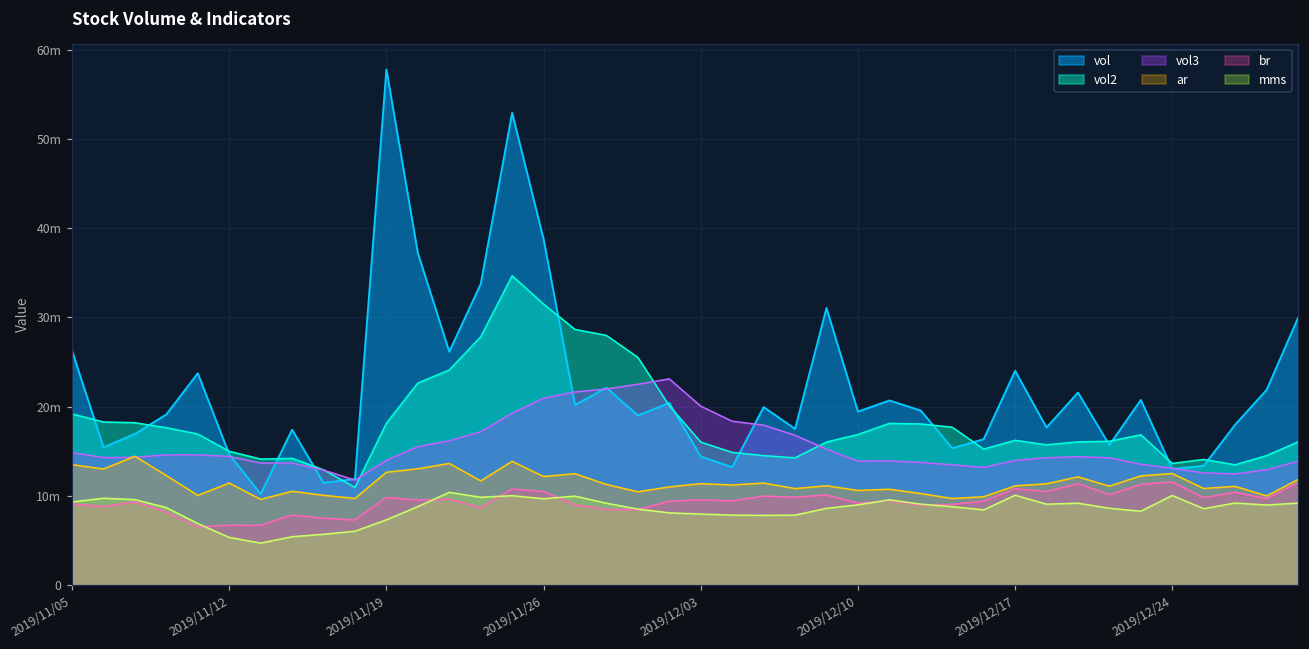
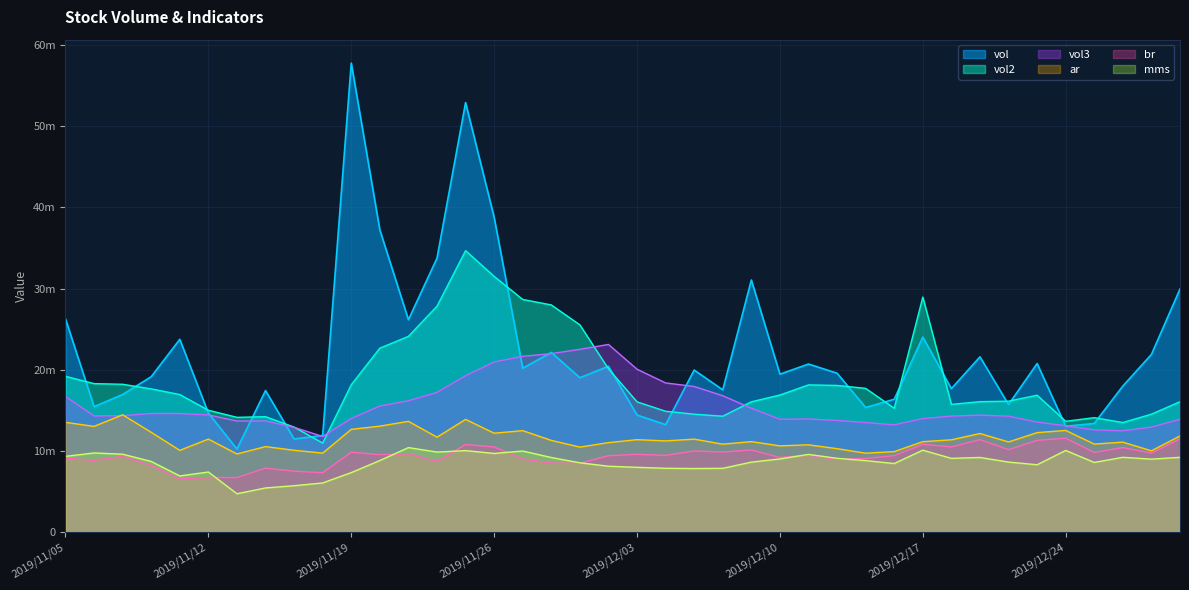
  {
    "vol": {
      "2019/11/05": "26m",
      "2019/11/19": "58m",
      "2019/11/26": "39m",
      "2019/12/03": "14m",
      "2019/12/10": "19m",
      "2019/12/17": "24m"
    },
    "vol2": {
      "2019/11/05": "19m",
      "2019/11/12": "15m",
      "2019/11/19": "18m",
      "2019/11/26": "31m",
      "2019/12/03": "16m",
      "2019/12/10": "17m",
-     "2019/12/17": "16m",
+     "2019/12/17": "29m",
      "2019/12/24": "14m"
    },
    "vol3": {
-     "2019/11/05": "15m",
+     "2019/11/05": "17m",
      "2019/11/19": "14m",
      "2019/11/26": "21m",
      "2019/12/03": "20m",
      "2019/12/10": "14m",
      "2019/12/17": "14m"
    },
    "ar": {
      "2019/11/05": "14m",
      "2019/11/12": "11m",
      "2019/11/19": "13m",
      "2019/11/26": "12m",
      "2019/12/03": "11m",
      "2019/12/10": "11m",
      "2019/12/17": "11m",
      "2019/12/24": "13m"
    },
    "br": {
      "2019/11/12": "7m",
      "2019/11/19": "10m",
      "2019/11/26": "10m",
      "2019/12/03": "10m",
      "2019/12/17": "11m",
      "2019/12/24": "12m"
    },
    "mms": {
-     "2019/11/12": "5m",
+     "2019/11/12": "7m",
      "2019/11/19": "7m",
      "2019/11/26": "10m",
      "2019/12/03": "8m",
      "2019/12/17": "10m",
      "2019/12/24": "10m"
    }
  }
